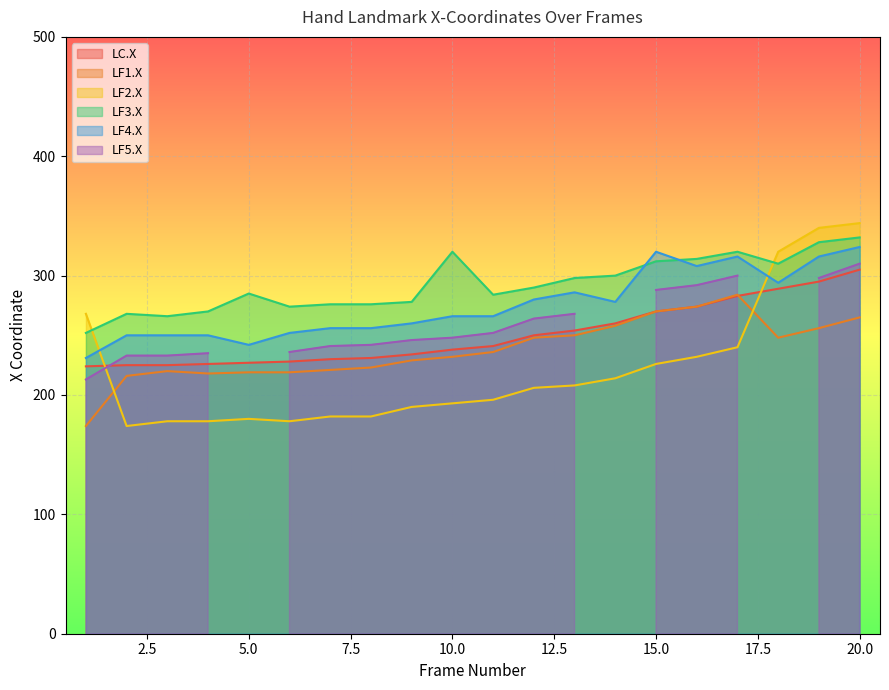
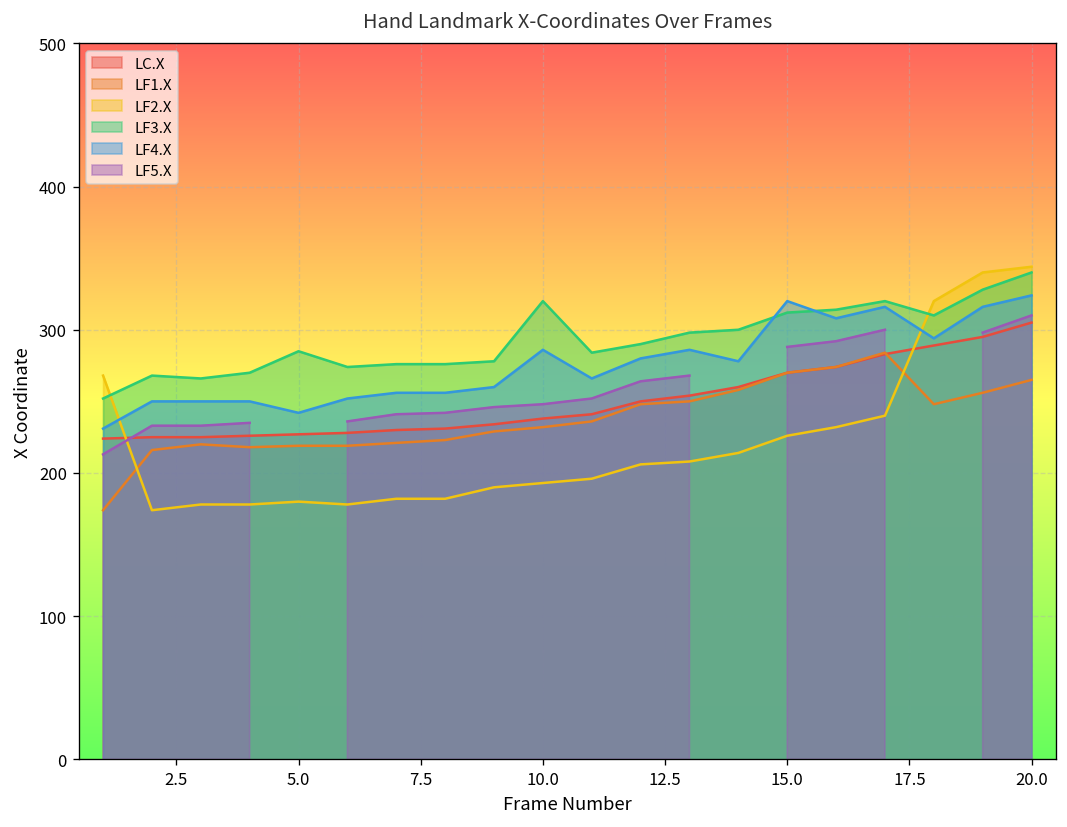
  {
    "LF3.X": {
      "5.0": 285,
      "10.0": 320,
      "15.0": 312,
-     "20.0": 332
+     "20.0": 340
    },
    "LF4.X": {
      "5.0": 242,
-     "10.0": 266,
+     "10.0": 286,
      "15.0": 320,
      "20.0": 324
    }
  }
